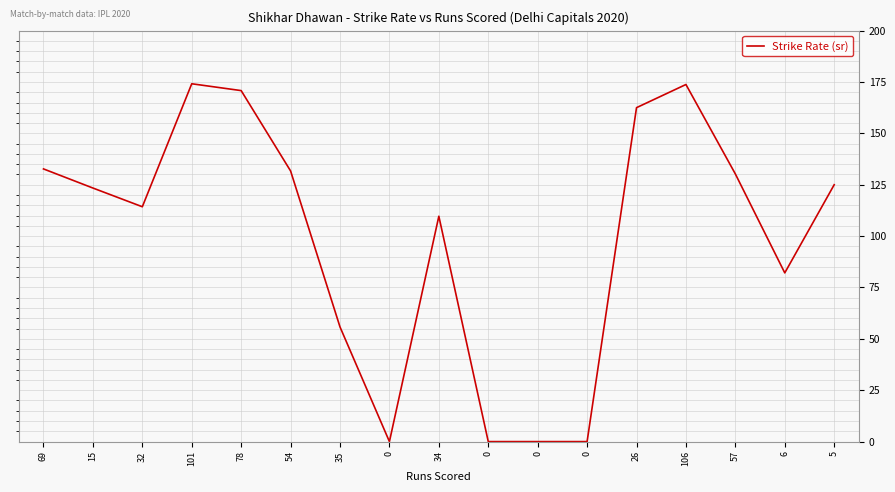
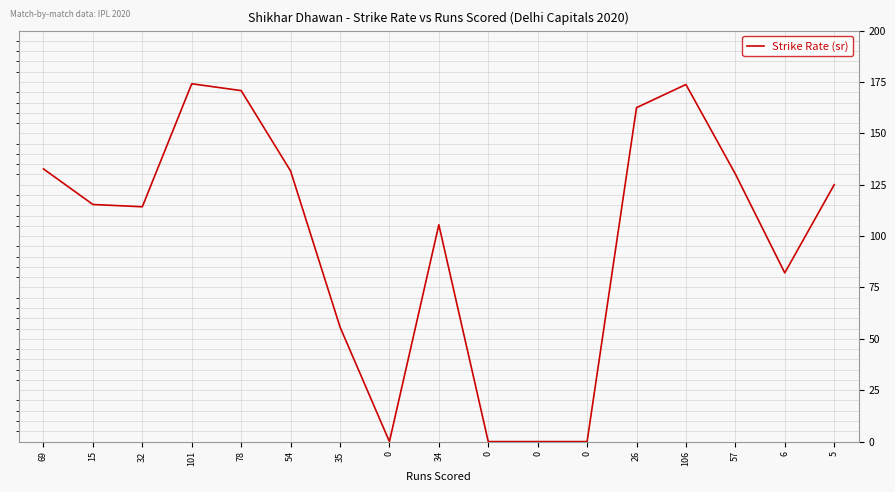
  {
    "69": 133,
-   "15": 123,
+   "15": 115,
    "32": 114,
    "101": 174,
    "78": 171,
    "54": 132,
    "35": 56,
-   "34": 110,
+   "34": 106,
    "26": 163,
    "106": 174,
    "57": 130,
    "6": 82,
    "5": 125
  }
